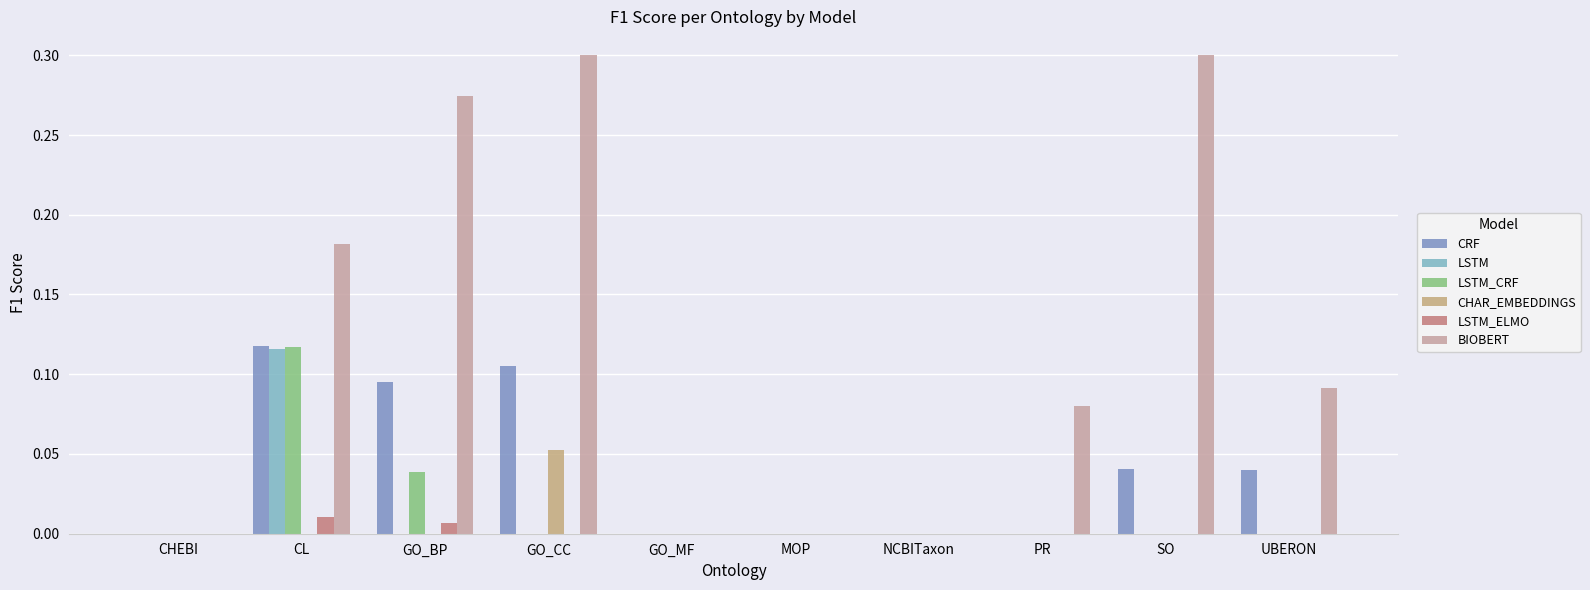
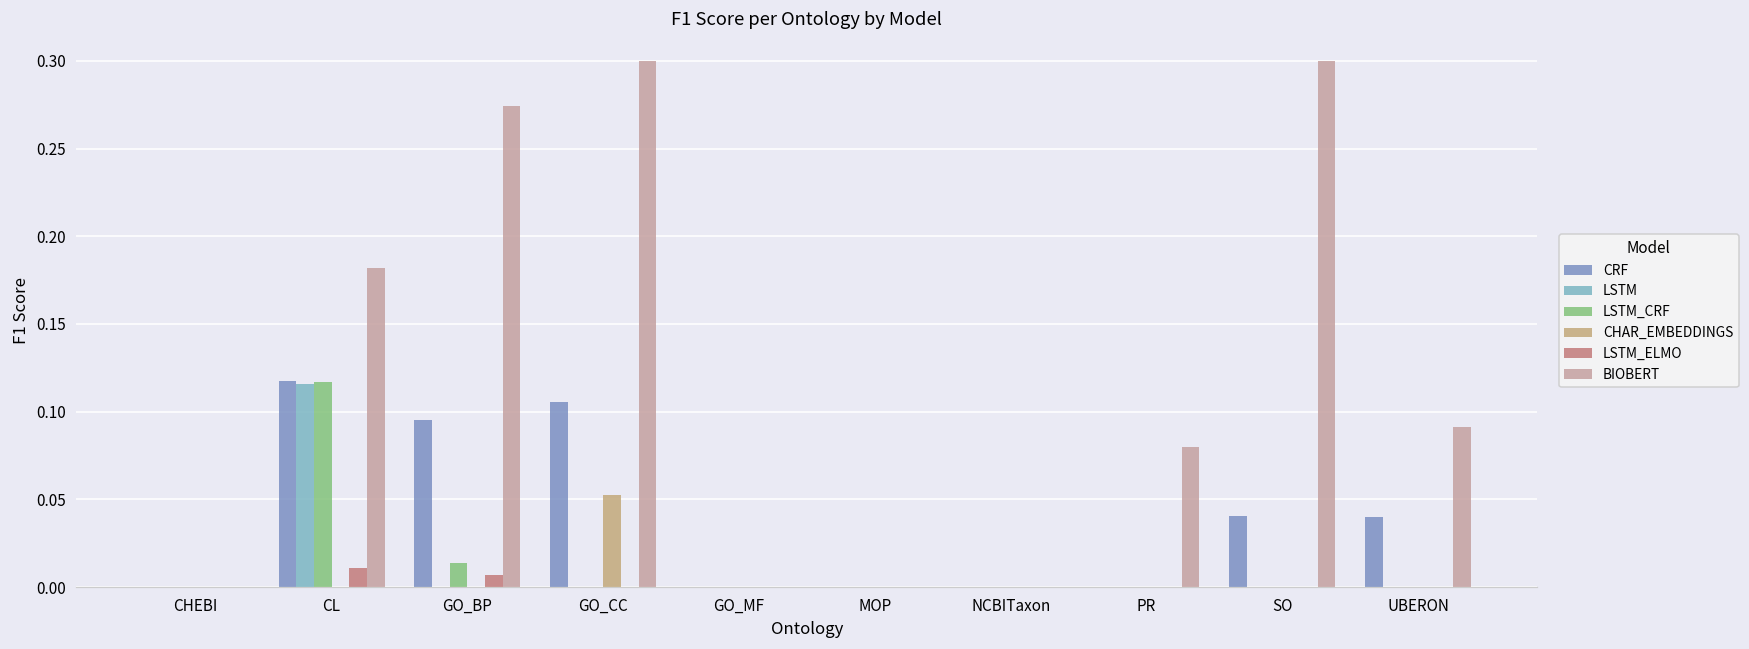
  {
    "LSTM_CRF": {
      "CHEBI": 0.000,
      "CL": 0.117,
-     "GO_BP": 0.039,
+     "GO_BP": 0.014,
      "GO_CC": 0.000,
      "GO_MF": 0.000,
      "MOP": 0.000,
      "NCBITaxon": 0.000,
      "PR": 0.000,
      "SO": 0.000,
      "UBERON": 0.000
    }
  }
